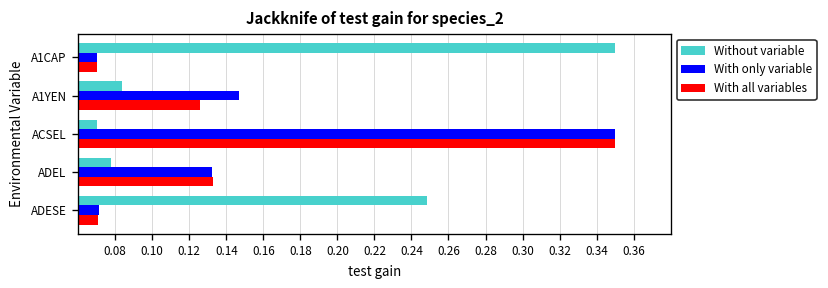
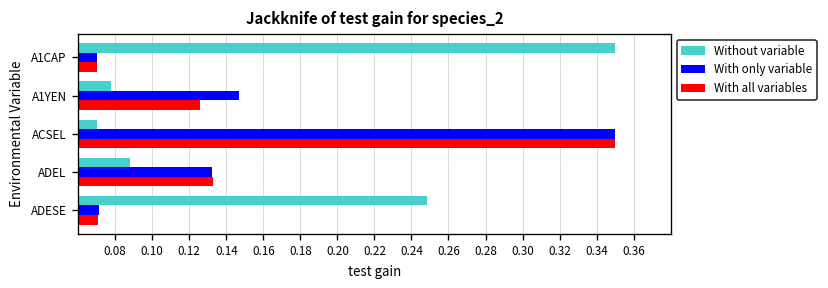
  {
    "Without variable": {
      "A1CAP": 0.350,
-     "A1YEN": 0.084,
+     "A1YEN": 0.078,
      "ACSEL": 0.070,
-     "ADEL": 0.078,
+     "ADEL": 0.088,
      "ADESE": 0.248
    },
    "With only variable": {
      "A1CAP": 0.070,
      "A1YEN": 0.147,
      "ACSEL": 0.350,
      "ADEL": 0.132,
      "ADESE": 0.071
    },
    "With all variables": {
      "A1CAP": 0.070,
      "A1YEN": 0.126,
      "ACSEL": 0.350,
      "ADEL": 0.133,
      "ADESE": 0.071
    }
  }
